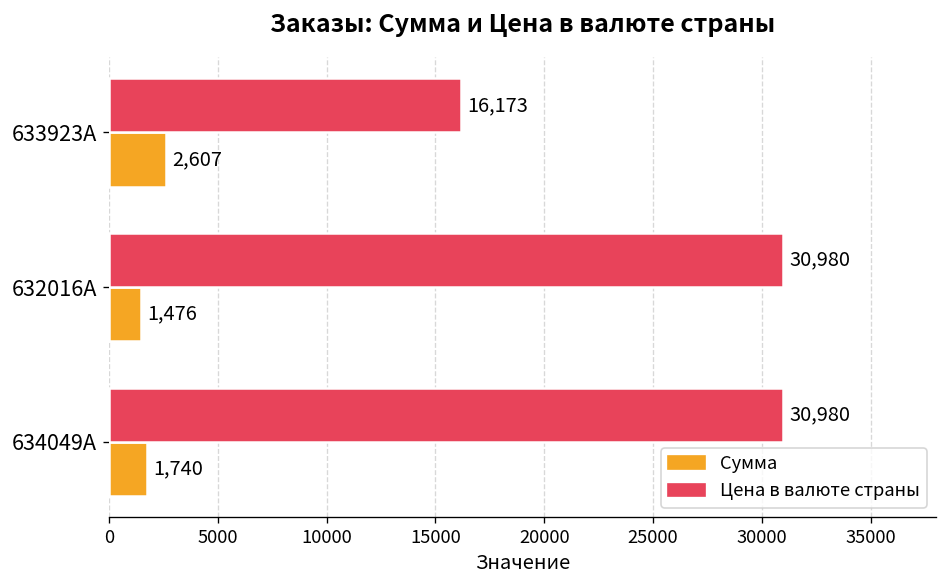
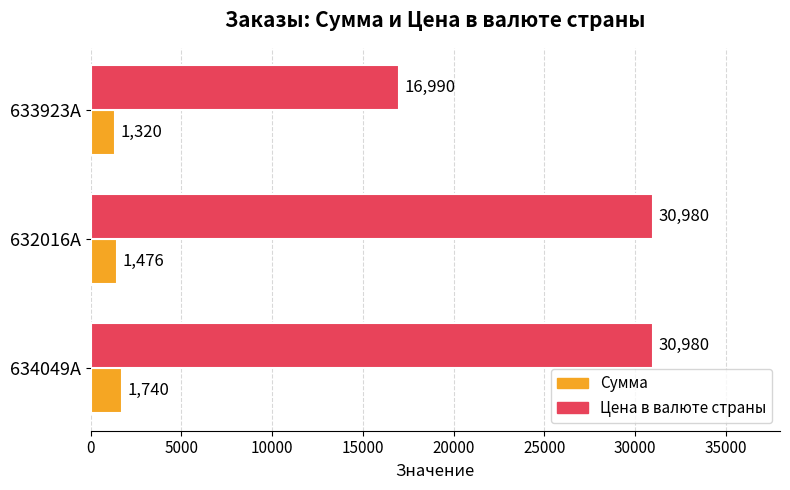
  {
    "Сумма": {
-     "633923A": "2,607",
+     "633923A": "1,320",
      "632016A": "1,476",
      "634049A": "1,740"
    },
    "Цена в валюте страны": {
-     "633923A": "16,173",
+     "633923A": "16,990",
      "632016A": "30,980",
      "634049A": "30,980"
    }
  }
